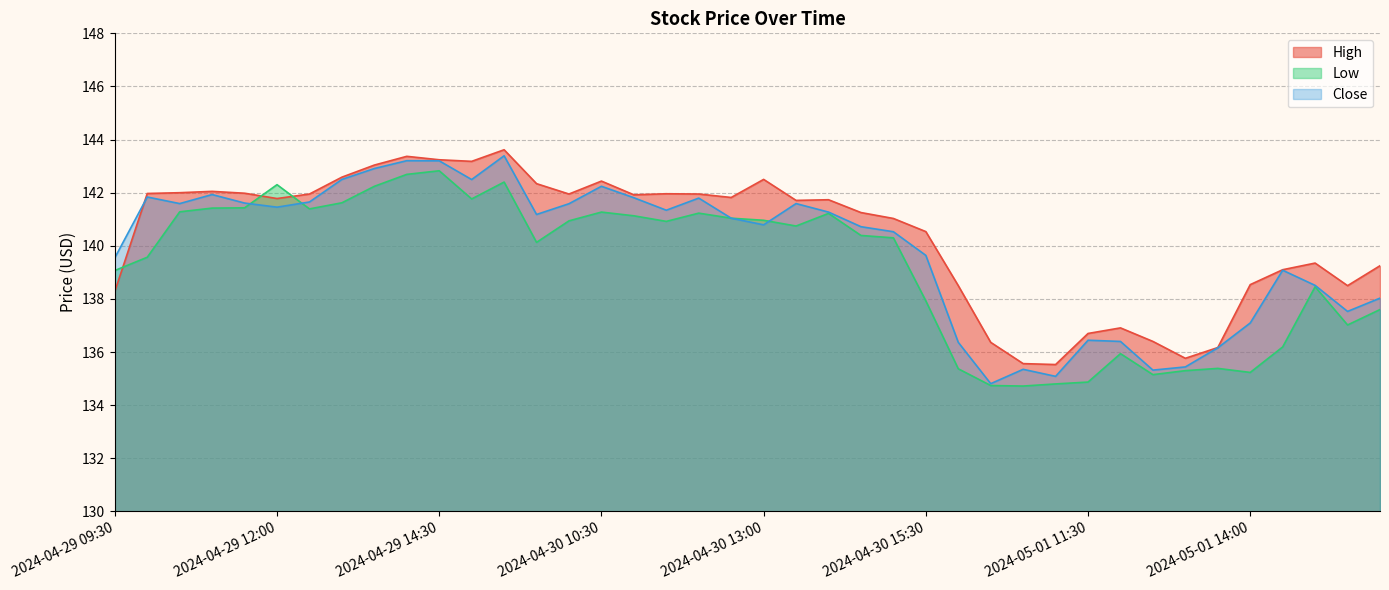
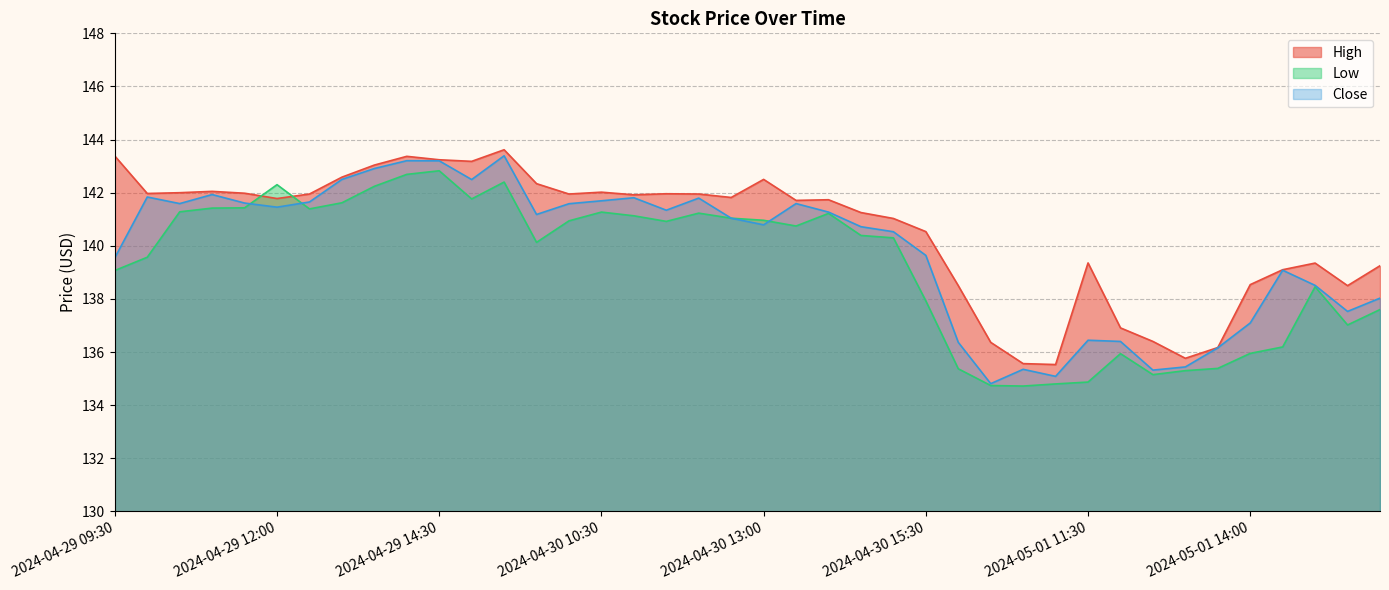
  {
    "High": {
-     "2024-04-29 09:30": 138.3,
+     "2024-04-29 09:30": 143.4,
      "2024-04-29 12:00": 141.8,
-     "2024-04-30 10:30": 142.4,
+     "2024-04-30 10:30": 142.0,
      "2024-04-30 13:00": 142.5,
      "2024-04-30 15:30": 140.5,
-     "2024-05-01 11:30": 136.7,
+     "2024-05-01 11:30": 139.4,
      "2024-05-01 14:00": 138.5
    },
    "Low": {
      "2024-04-29 09:30": 139.1,
      "2024-04-29 12:00": 142.3,
      "2024-04-29 14:30": 142.8,
      "2024-04-30 10:30": 141.3,
      "2024-04-30 13:00": 141.0,
      "2024-04-30 15:30": 137.9,
      "2024-05-01 11:30": 134.9,
-     "2024-05-01 14:00": 135.2
+     "2024-05-01 14:00": 135.9
    },
    "Close": {
      "2024-04-29 09:30": 139.6,
      "2024-04-29 12:00": 141.5,
-     "2024-04-30 10:30": 142.2,
+     "2024-04-30 10:30": 141.7,
      "2024-04-30 13:00": 140.8,
      "2024-04-30 15:30": 139.6,
      "2024-05-01 11:30": 136.4,
      "2024-05-01 14:00": 137.1
    }
  }
